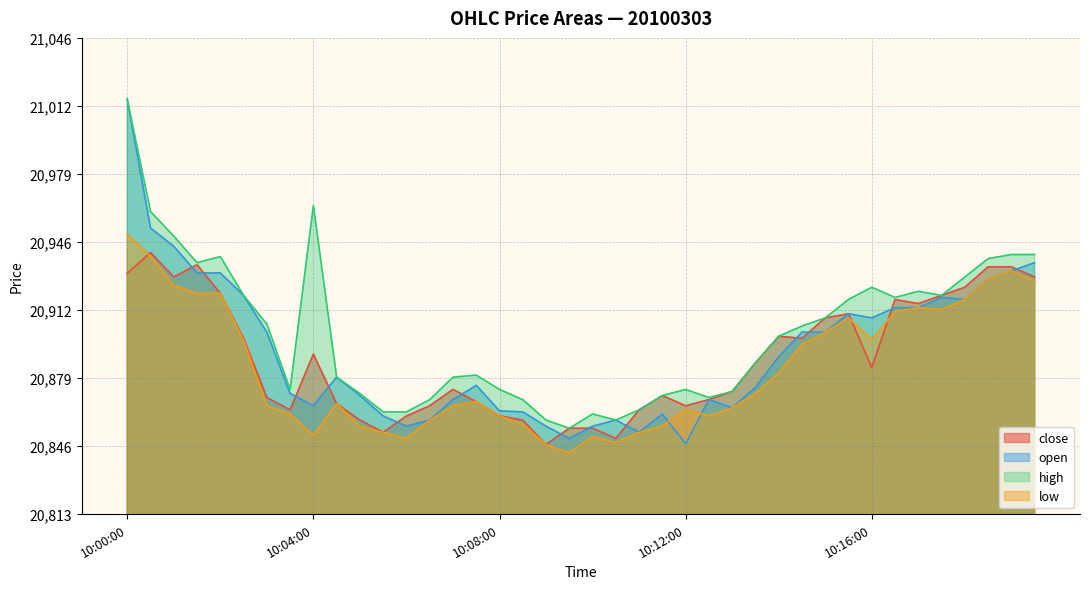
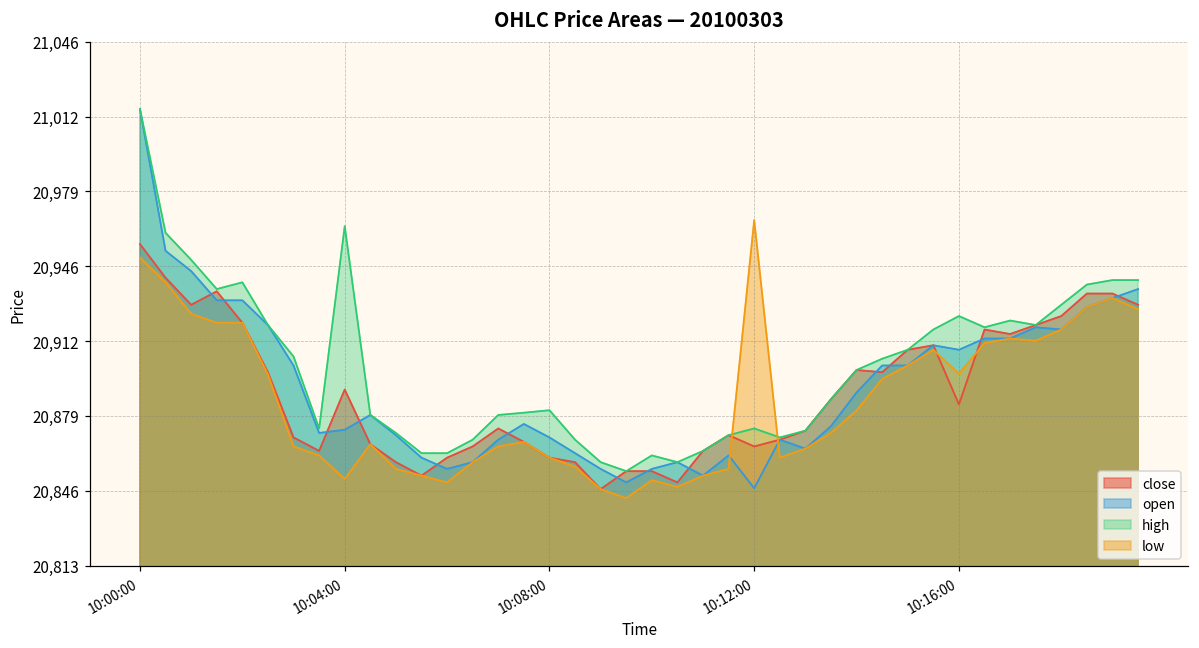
  {
    "close": {
-     "10:00:00": "20,931",
+     "10:00:00": "20,956",
      "10:04:00": "20,891",
      "10:12:00": "20,866",
      "10:16:00": "20,885"
    },
    "open": {
-     "10:04:00": "20,866",
-     "10:08:00": "20,864",
+     "10:04:00": "20,873",
+     "10:08:00": "20,870",
      "10:12:00": "20,847",
      "10:16:00": "20,909"
    },
    "high": {
      "10:04:00": "20,964",
-     "10:08:00": "20,874",
+     "10:08:00": "20,882",
      "10:12:00": "20,874",
      "10:16:00": "20,924"
    },
    "low": {
      "10:00:00": "20,950",
      "10:04:00": "20,852",
-     "10:12:00": "20,864",
+     "10:12:00": "20,967",
      "10:16:00": "20,898"
    }
  }
